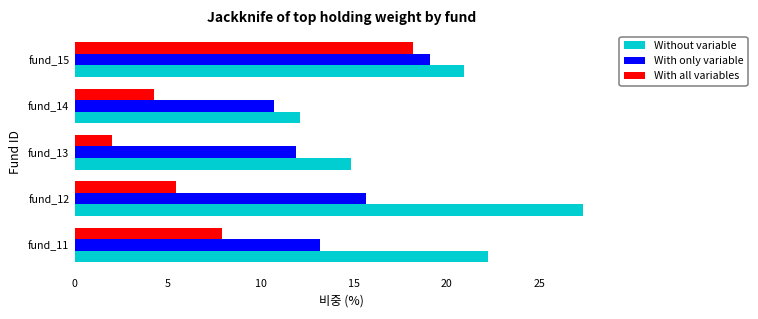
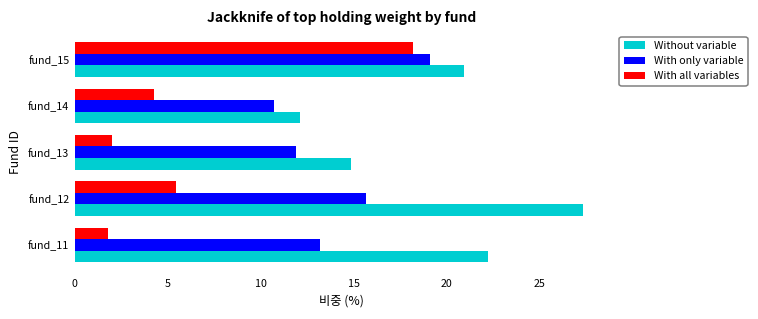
  {
    "Without variable": {
      "fund_15": 20.9,
      "fund_14": 12.1,
      "fund_13": 14.9,
      "fund_12": 27.3,
      "fund_11": 22.2
    },
    "With only variable": {
      "fund_15": 19.1,
      "fund_14": 10.7,
      "fund_13": 11.9,
      "fund_12": 15.7,
      "fund_11": 13.2
    },
    "With all variables": {
      "fund_15": 18.2,
      "fund_14": 4.3,
      "fund_13": 2.0,
      "fund_12": 5.4,
-     "fund_11": 7.9
+     "fund_11": 1.8
    }
  }
